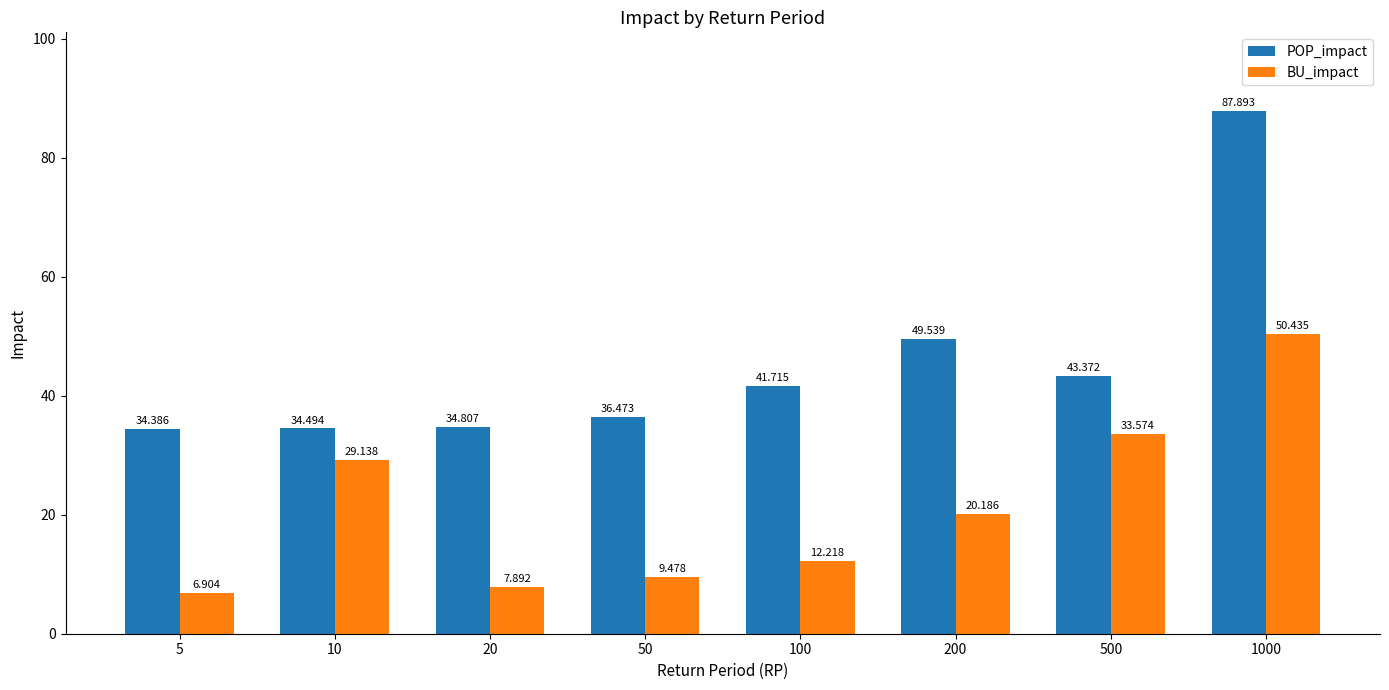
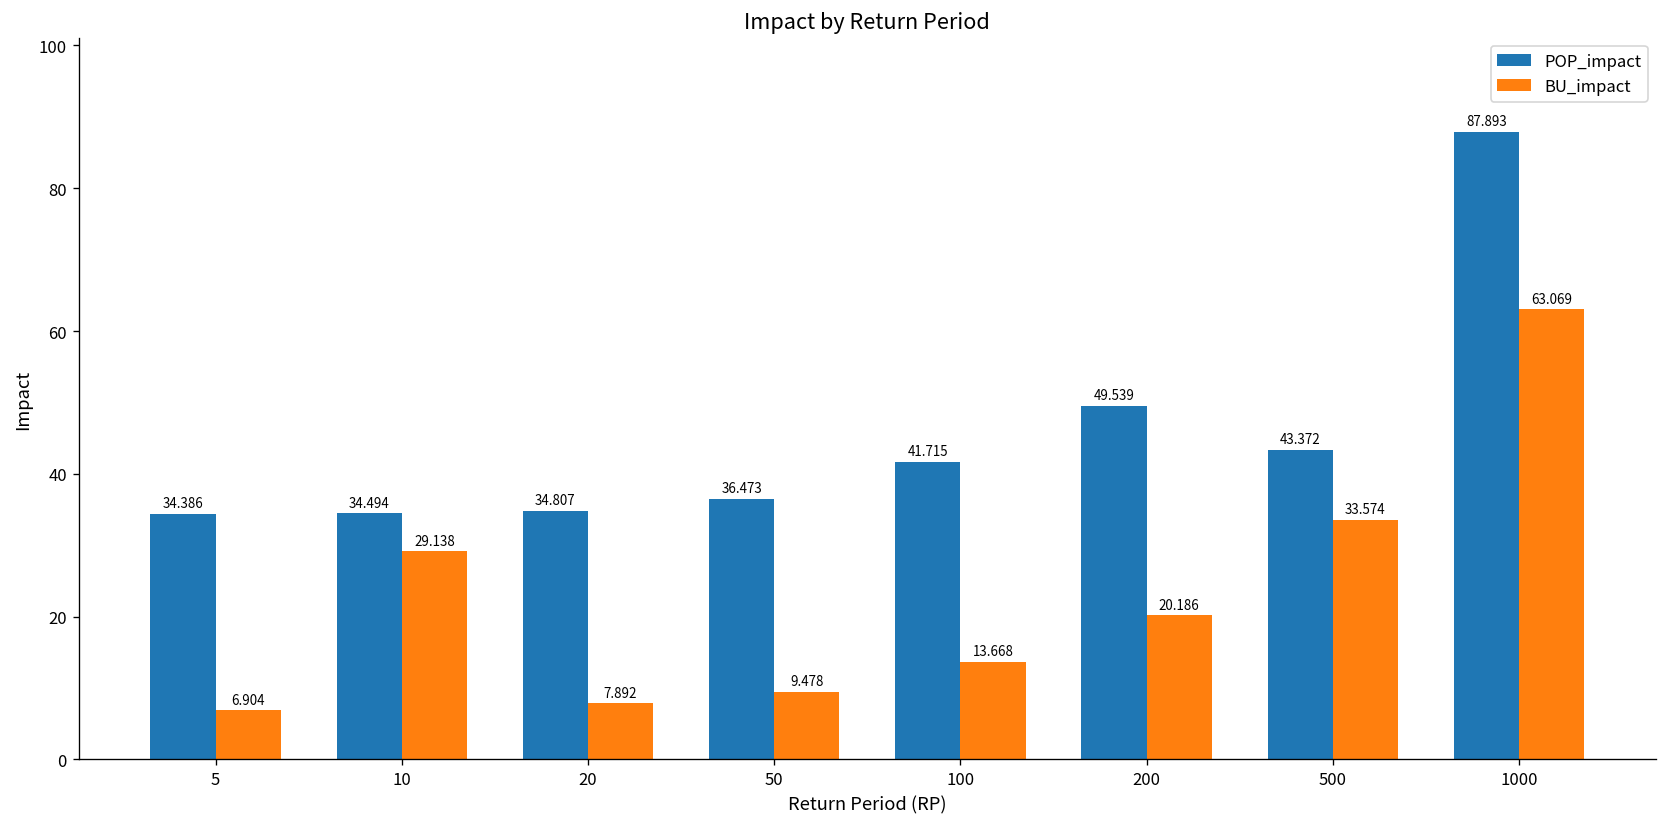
  {
    "POP_impact": {
      "5": 34.386,
      "10": 34.494,
      "20": 34.807,
      "50": 36.473,
      "100": 41.715,
      "200": 49.539,
      "500": 43.372,
      "1000": 87.893
    },
    "BU_impact": {
      "5": 6.904,
      "10": 29.138,
      "20": 7.892,
      "50": 9.478,
-     "100": 12.218,
+     "100": 13.668,
      "200": 20.186,
      "500": 33.574,
-     "1000": 50.435
+     "1000": 63.069
    }
  }
